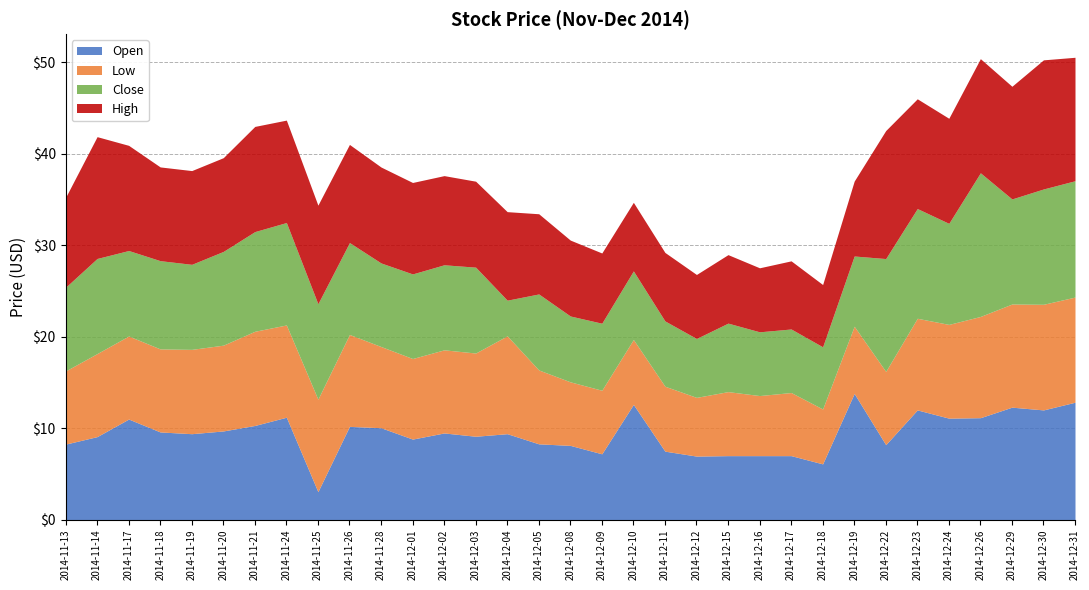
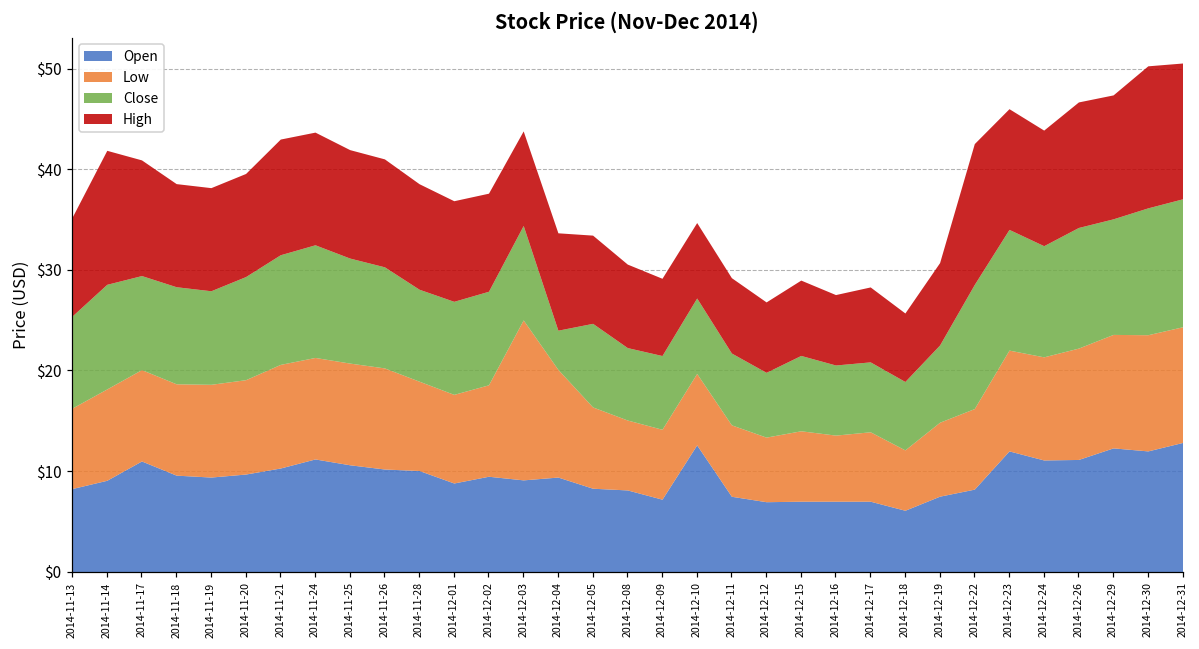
  {
    "Open": {
      "2014-11-13": "$8",
      "2014-11-14": "$9",
      "2014-11-17": "$11",
      "2014-11-18": "$10",
      "2014-11-19": "$9",
      "2014-11-20": "$10",
      "2014-11-21": "$10",
      "2014-11-24": "$11",
-     "2014-11-25": "$3",
+     "2014-11-25": "$11",
      "2014-11-26": "$10",
      "2014-11-28": "$10",
      "2014-12-01": "$9",
      "2014-12-02": "$9",
      "2014-12-03": "$9",
      "2014-12-04": "$9",
      "2014-12-05": "$8",
      "2014-12-08": "$8",
      "2014-12-09": "$7",
      "2014-12-10": "$13",
      "2014-12-11": "$7",
      "2014-12-12": "$7",
      "2014-12-15": "$7",
      "2014-12-16": "$7",
      "2014-12-17": "$7",
      "2014-12-18": "$6",
-     "2014-12-19": "$14",
+     "2014-12-19": "$8",
      "2014-12-22": "$8",
      "2014-12-23": "$12",
      "2014-12-24": "$11",
      "2014-12-26": "$11",
      "2014-12-29": "$12",
      "2014-12-30": "$12",
      "2014-12-31": "$13"
    },
    "Low": {
      "2014-11-13": "$8",
      "2014-11-14": "$9",
      "2014-11-17": "$9",
      "2014-11-18": "$9",
      "2014-11-19": "$9",
      "2014-11-20": "$9",
      "2014-11-21": "$10",
      "2014-11-24": "$10",
      "2014-11-25": "$10",
      "2014-11-26": "$10",
      "2014-11-28": "$9",
      "2014-12-01": "$9",
      "2014-12-02": "$9",
-     "2014-12-03": "$9",
+     "2014-12-03": "$16",
      "2014-12-04": "$11",
      "2014-12-05": "$8",
      "2014-12-08": "$7",
      "2014-12-09": "$7",
      "2014-12-10": "$7",
      "2014-12-11": "$7",
      "2014-12-12": "$6",
      "2014-12-15": "$7",
      "2014-12-16": "$7",
      "2014-12-17": "$7",
      "2014-12-18": "$6",
      "2014-12-19": "$7",
      "2014-12-22": "$8",
      "2014-12-23": "$10",
      "2014-12-24": "$10",
      "2014-12-26": "$11",
      "2014-12-29": "$11",
      "2014-12-30": "$12",
      "2014-12-31": "$12"
    },
    "Close": {
      "2014-11-13": "$9",
      "2014-11-14": "$10",
      "2014-11-17": "$9",
      "2014-11-18": "$10",
      "2014-11-19": "$9",
      "2014-11-20": "$10",
      "2014-11-21": "$11",
      "2014-11-24": "$11",
      "2014-11-25": "$10",
      "2014-11-26": "$10",
      "2014-11-28": "$9",
      "2014-12-01": "$9",
      "2014-12-02": "$9",
      "2014-12-03": "$9",
      "2014-12-04": "$4",
      "2014-12-05": "$8",
      "2014-12-08": "$7",
      "2014-12-09": "$7",
      "2014-12-10": "$8",
      "2014-12-11": "$7",
      "2014-12-12": "$6",
      "2014-12-15": "$7",
      "2014-12-16": "$7",
      "2014-12-17": "$7",
      "2014-12-18": "$7",
      "2014-12-19": "$8",
      "2014-12-22": "$12",
      "2014-12-23": "$12",
      "2014-12-24": "$11",
-     "2014-12-26": "$16",
+     "2014-12-26": "$12",
      "2014-12-29": "$11",
      "2014-12-30": "$13",
      "2014-12-31": "$13"
    },
    "High": {
      "2014-11-13": "$10",
      "2014-11-14": "$13",
      "2014-11-17": "$12",
      "2014-11-18": "$10",
      "2014-11-19": "$10",
      "2014-11-20": "$10",
      "2014-11-21": "$12",
      "2014-11-24": "$11",
      "2014-11-25": "$11",
      "2014-11-26": "$11",
      "2014-11-28": "$10",
      "2014-12-01": "$10",
      "2014-12-02": "$10",
      "2014-12-03": "$9",
      "2014-12-04": "$10",
      "2014-12-05": "$9",
      "2014-12-08": "$8",
      "2014-12-09": "$8",
      "2014-12-10": "$8",
      "2014-12-11": "$7",
      "2014-12-12": "$7",
      "2014-12-15": "$7",
      "2014-12-16": "$7",
      "2014-12-17": "$7",
      "2014-12-18": "$7",
      "2014-12-19": "$8",
      "2014-12-22": "$14",
      "2014-12-23": "$12",
      "2014-12-24": "$11",
      "2014-12-26": "$12",
      "2014-12-29": "$12",
      "2014-12-30": "$14",
      "2014-12-31": "$14"
    }
  }
